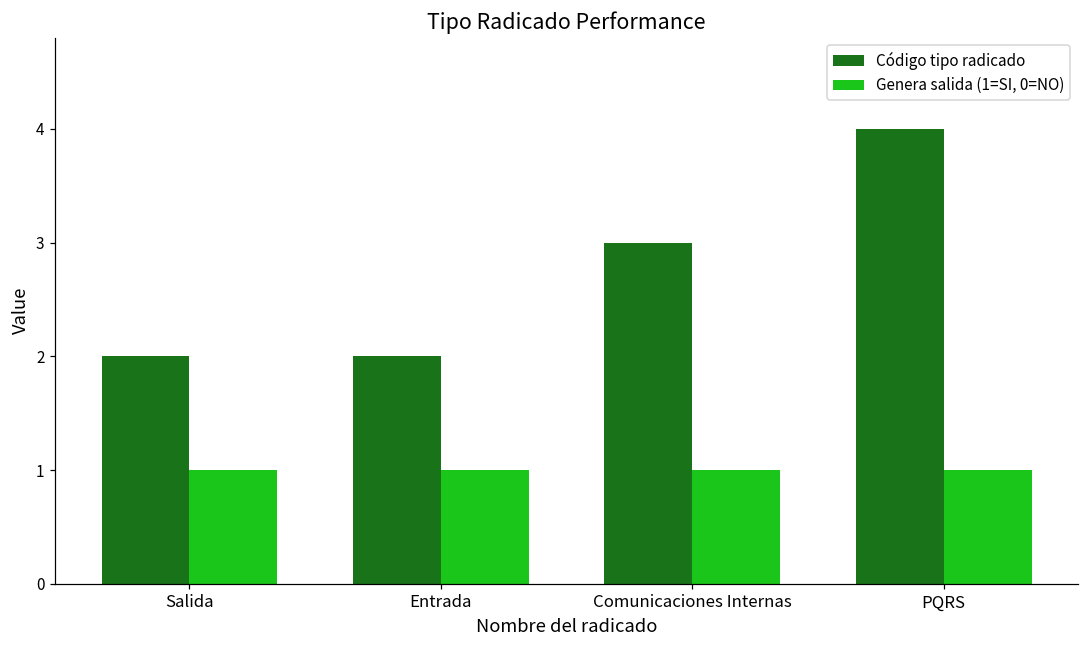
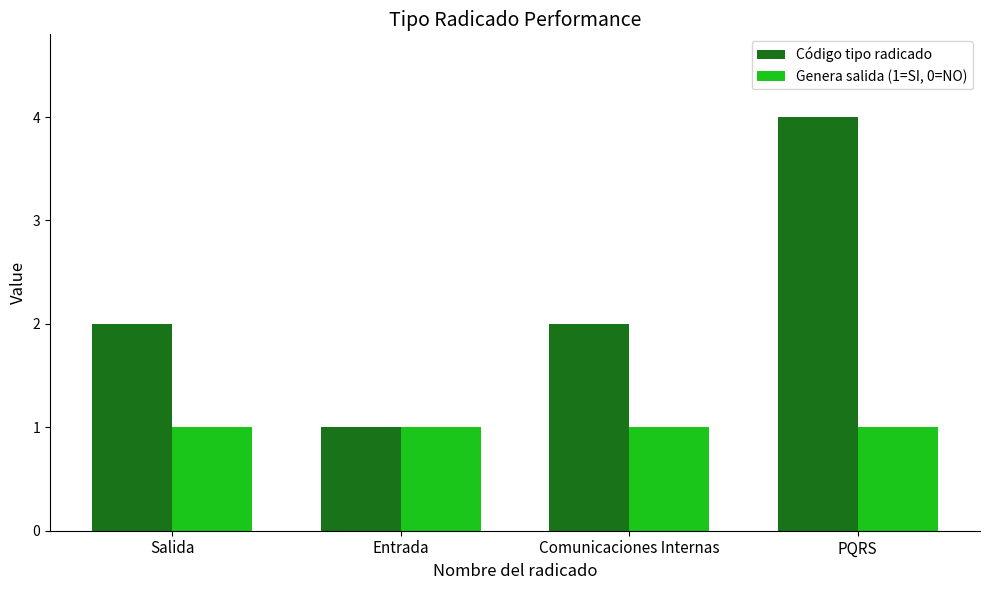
  {
    "Código tipo radicado": {
      "Salida": 2,
-     "Entrada": 2,
-     "Comunicaciones Internas": 3,
+     "Entrada": 1,
+     "Comunicaciones Internas": 2,
      "PQRS": 4
    },
    "Genera salida (1=SI, 0=NO)": {
      "Salida": 1,
      "Entrada": 1,
      "Comunicaciones Internas": 1,
      "PQRS": 1
    }
  }
